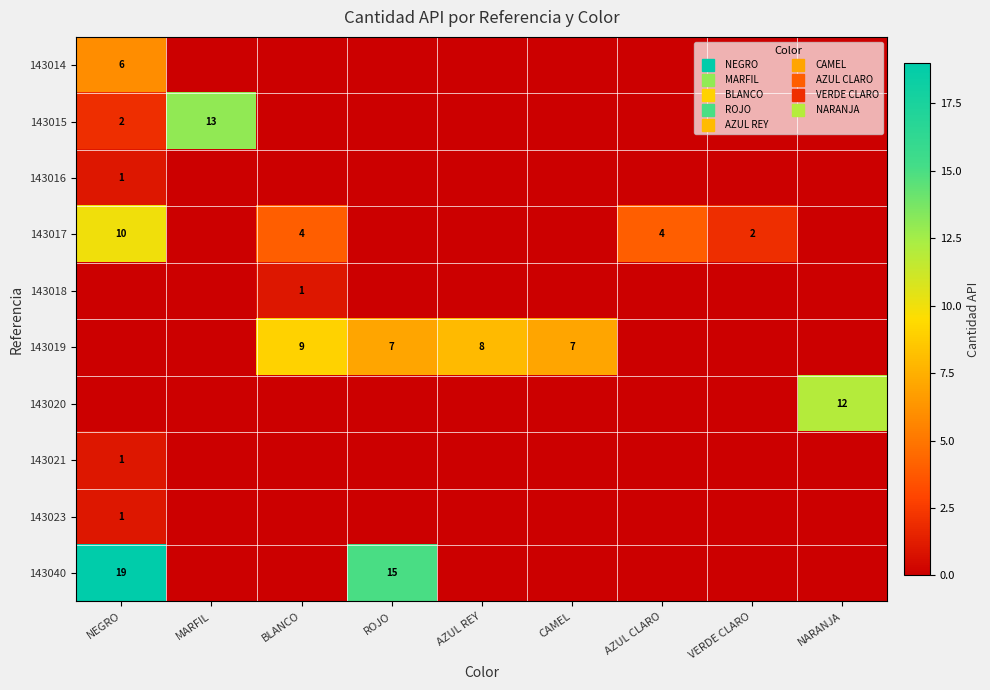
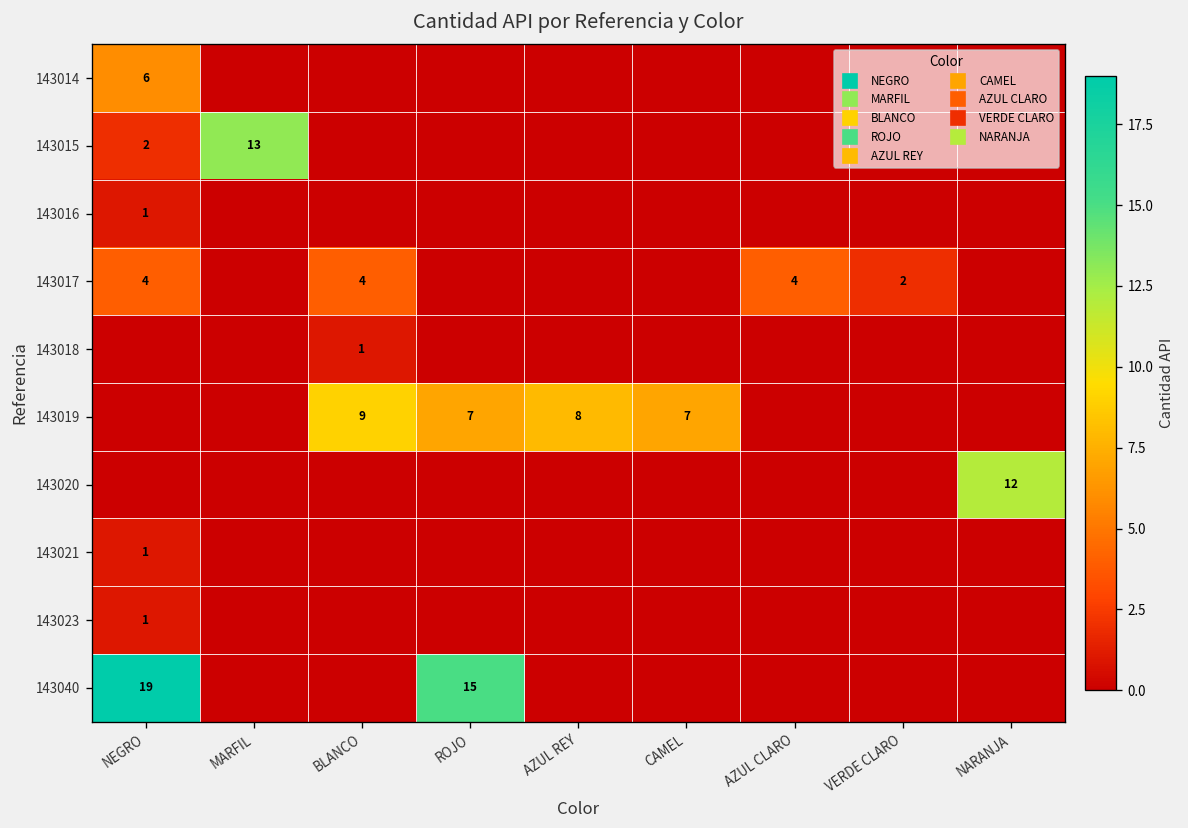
  {
    "143014": {
      "NEGRO": 6
    },
    "143015": {
      "NEGRO": 2,
      "MARFIL": 13
    },
    "143016": {
      "NEGRO": 1
    },
    "143017": {
-     "NEGRO": 10,
+     "NEGRO": 4,
      "BLANCO": 4,
      "AZUL CLARO": 4,
      "VERDE CLARO": 2
    },
    "143018": {
      "BLANCO": 1
    },
    "143019": {
      "BLANCO": 9,
      "ROJO": 7,
      "AZUL REY": 8,
      "CAMEL": 7
    },
    "143020": {
      "NARANJA": 12
    },
    "143021": {
      "NEGRO": 1
    },
    "143023": {
      "NEGRO": 1
    },
    "143040": {
      "NEGRO": 19,
      "ROJO": 15
    }
  }
